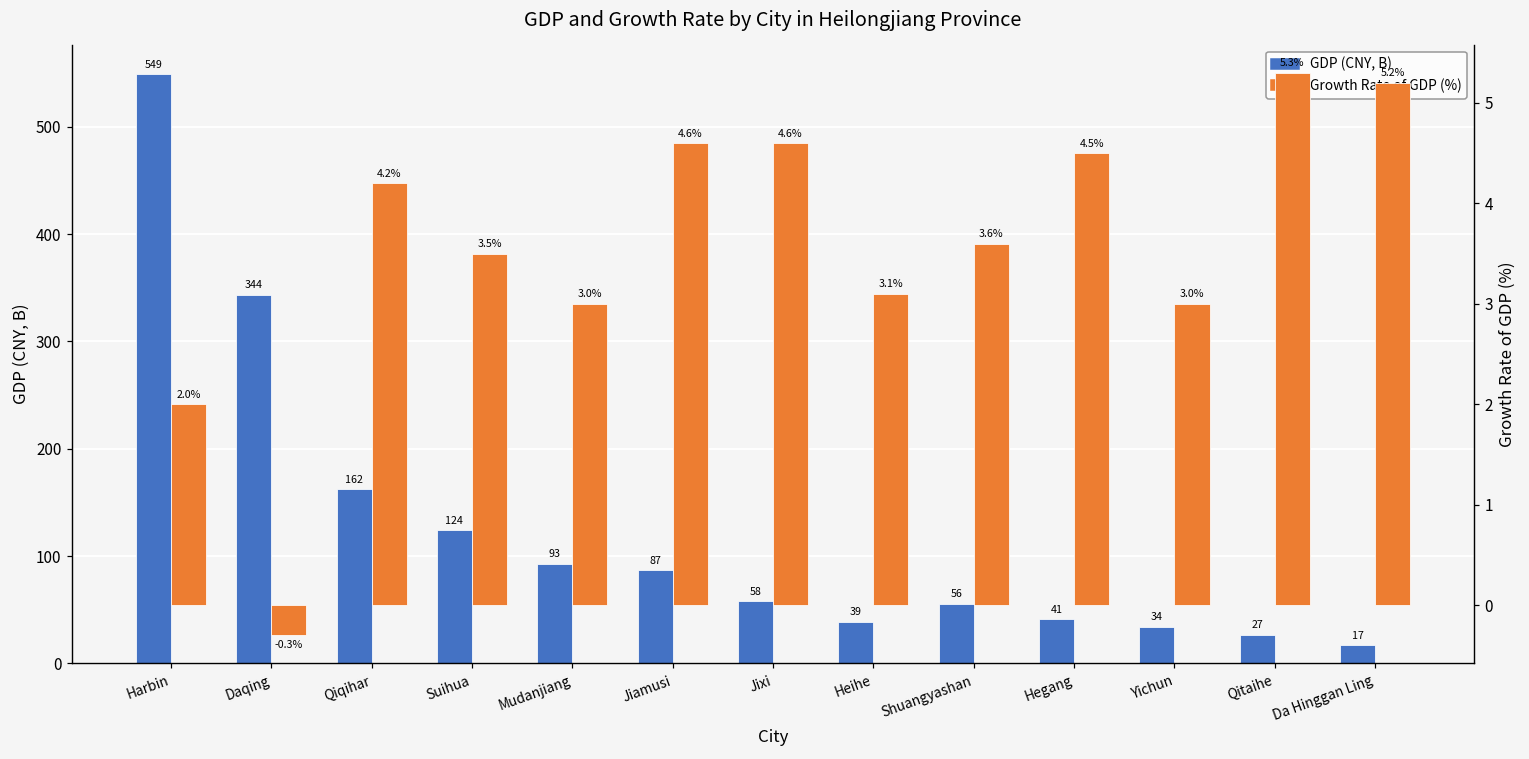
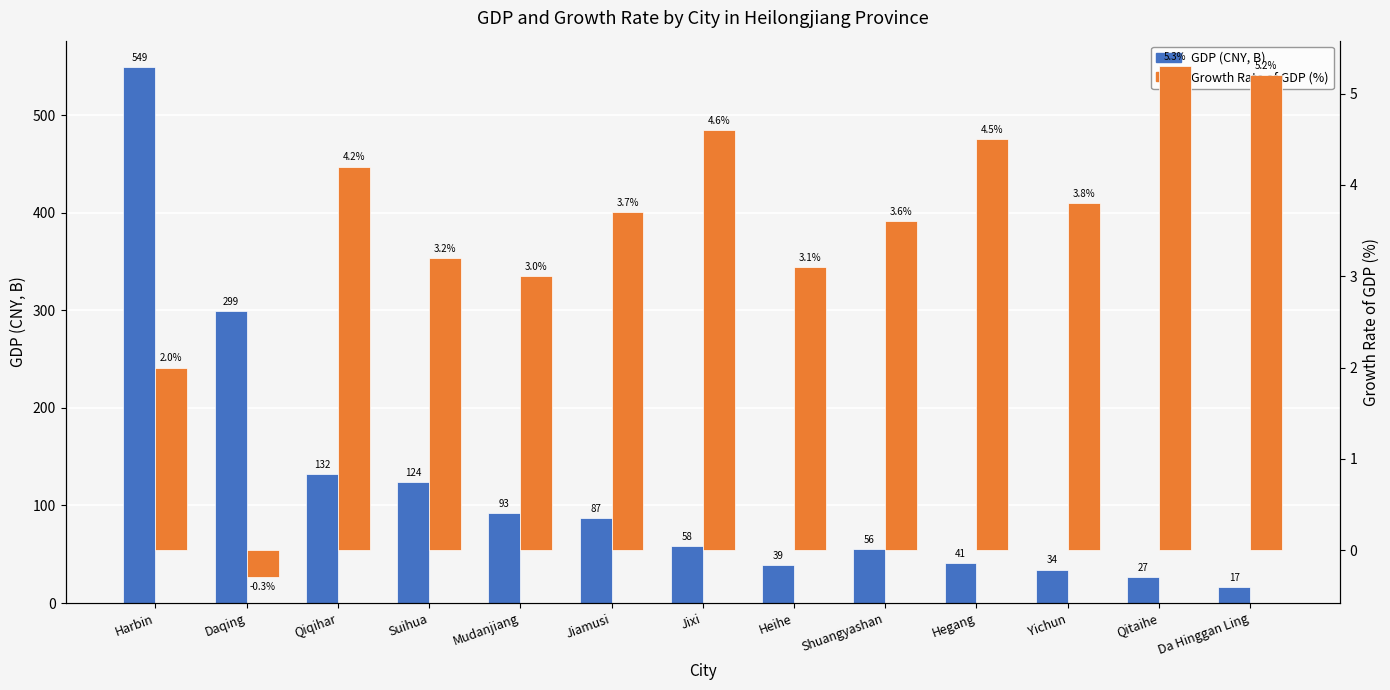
  {
    "GDP (CNY, B)": {
      "Harbin": "549",
-     "Daqing": "344",
-     "Qiqihar": "162",
+     "Daqing": "299",
+     "Qiqihar": "132",
      "Suihua": "124",
      "Mudanjiang": "93",
      "Jiamusi": "87",
      "Jixi": "58",
      "Heihe": "39",
      "Shuangyashan": "56",
      "Hegang": "41",
      "Yichun": "34",
      "Qitaihe": "27",
      "Da Hinggan Ling": "17"
    },
    "Growth Rate of GDP (%)": {
      "Harbin": "2.0%",
      "Daqing": "-0.3%",
      "Qiqihar": "4.2%",
-     "Suihua": "3.5%",
+     "Suihua": "3.2%",
      "Mudanjiang": "3.0%",
-     "Jiamusi": "4.6%",
+     "Jiamusi": "3.7%",
      "Jixi": "4.6%",
      "Heihe": "3.1%",
      "Shuangyashan": "3.6%",
      "Hegang": "4.5%",
-     "Yichun": "3.0%"
+     "Yichun": "3.8%"
    }
  }
